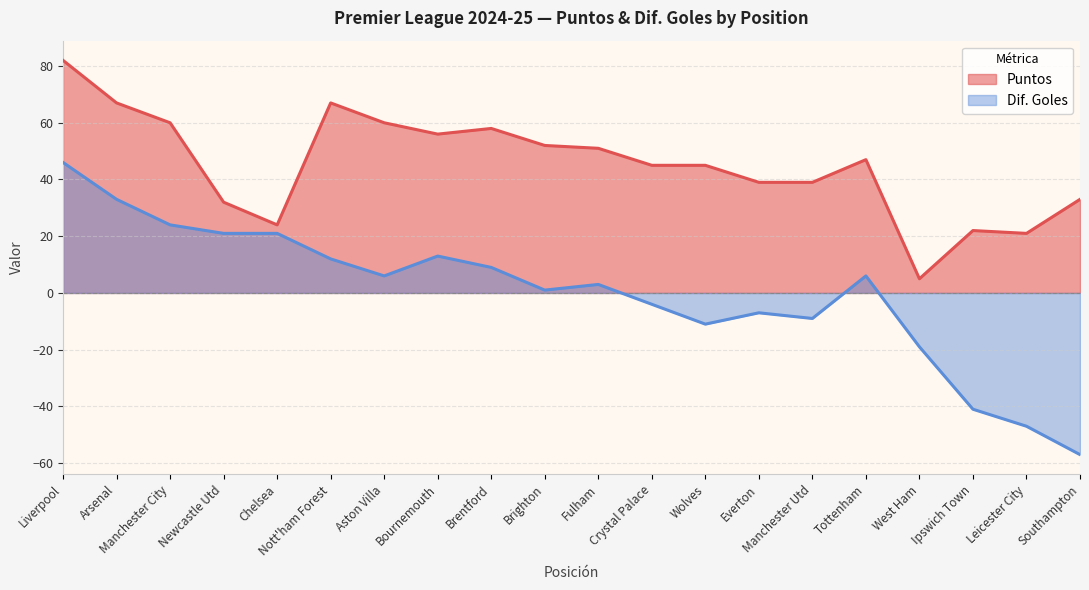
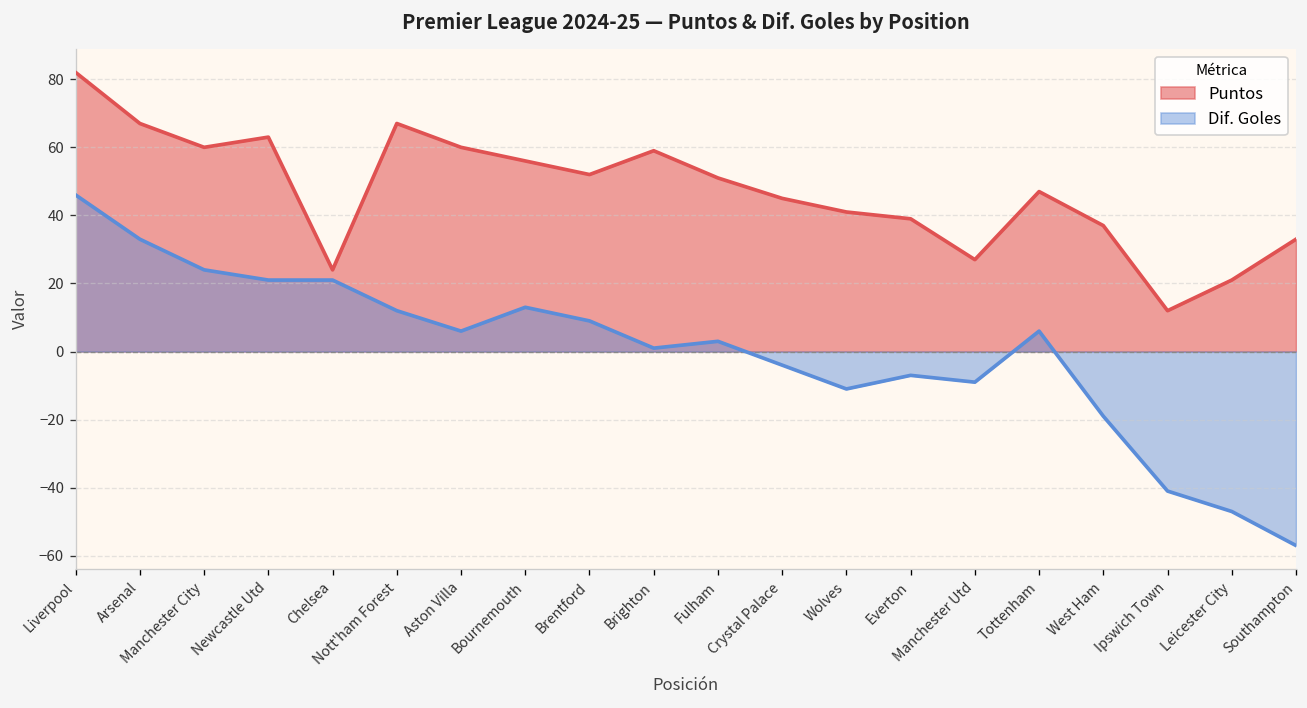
  {
    "Puntos": {
      "Liverpool": 82,
      "Arsenal": 67,
      "Manchester City": 60,
-     "Newcastle Utd": 32,
+     "Newcastle Utd": 63,
      "Chelsea": 24,
      "Nott'ham Forest": 67,
      "Aston Villa": 60,
      "Bournemouth": 56,
-     "Brentford": 58,
-     "Brighton": 52,
+     "Brentford": 52,
+     "Brighton": 59,
      "Fulham": 51,
      "Crystal Palace": 45,
-     "Wolves": 45,
+     "Wolves": 41,
      "Everton": 39,
-     "Manchester Utd": 39,
+     "Manchester Utd": 27,
      "Tottenham": 47,
-     "West Ham": 5,
-     "Ipswich Town": 22,
+     "West Ham": 37,
+     "Ipswich Town": 12,
      "Leicester City": 21,
      "Southampton": 33
    }
  }
